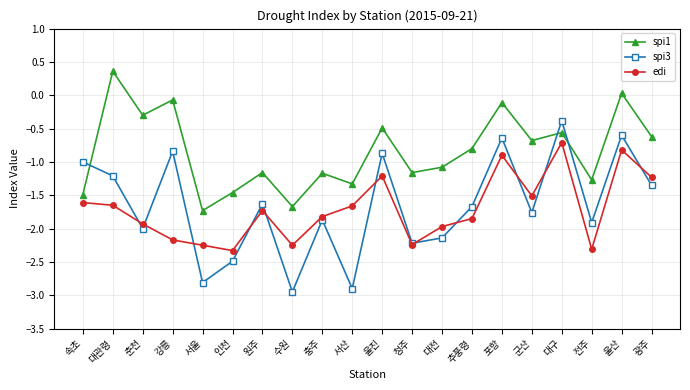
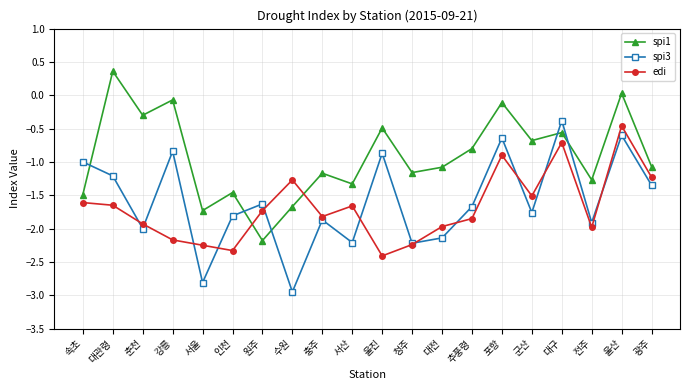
  {
    "spi1": {
      "속초": -1.5,
      "대관령": 0.4,
      "춘천": -0.3,
      "강릉": -0.1,
      "서울": -1.7,
      "인천": -1.5,
-     "원주": -1.2,
+     "원주": -2.2,
      "수원": -1.7,
      "충주": -1.2,
      "서산": -1.3,
      "울진": -0.5,
      "청주": -1.2,
      "대전": -1.1,
      "추풍령": -0.8,
      "포항": -0.1,
      "군산": -0.7,
      "대구": -0.6,
      "전주": -1.3,
      "울산": 0.0,
-     "광주": -0.6
+     "광주": -1.1
    },
    "spi3": {
      "속초": -1.0,
      "대관령": -1.2,
      "춘천": -2.0,
      "강릉": -0.8,
      "서울": -2.8,
-     "인천": -2.5,
+     "인천": -1.8,
      "원주": -1.6,
      "수원": -3.0,
      "충주": -1.9,
-     "서산": -2.9,
+     "서산": -2.2,
      "울진": -0.9,
      "대전": -2.1,
      "추풍령": -1.7,
      "포항": -0.6,
      "군산": -1.8,
      "대구": -0.4,
      "전주": -1.9,
      "울산": -0.6,
      "광주": -1.4
    },
    "edi": {
      "속초": -1.6,
      "대관령": -1.7,
      "춘천": -1.9,
      "강릉": -2.2,
      "서울": -2.3,
      "인천": -2.3,
      "원주": -1.7,
-     "수원": -2.3,
+     "수원": -1.3,
      "충주": -1.8,
      "서산": -1.7,
-     "울진": -1.2,
+     "울진": -2.4,
      "대전": -2.0,
      "추풍령": -1.9,
      "포항": -0.9,
      "군산": -1.5,
      "대구": -0.7,
-     "전주": -2.3,
-     "울산": -0.8,
+     "전주": -2.0,
+     "울산": -0.5,
      "광주": -1.2
    }
  }
